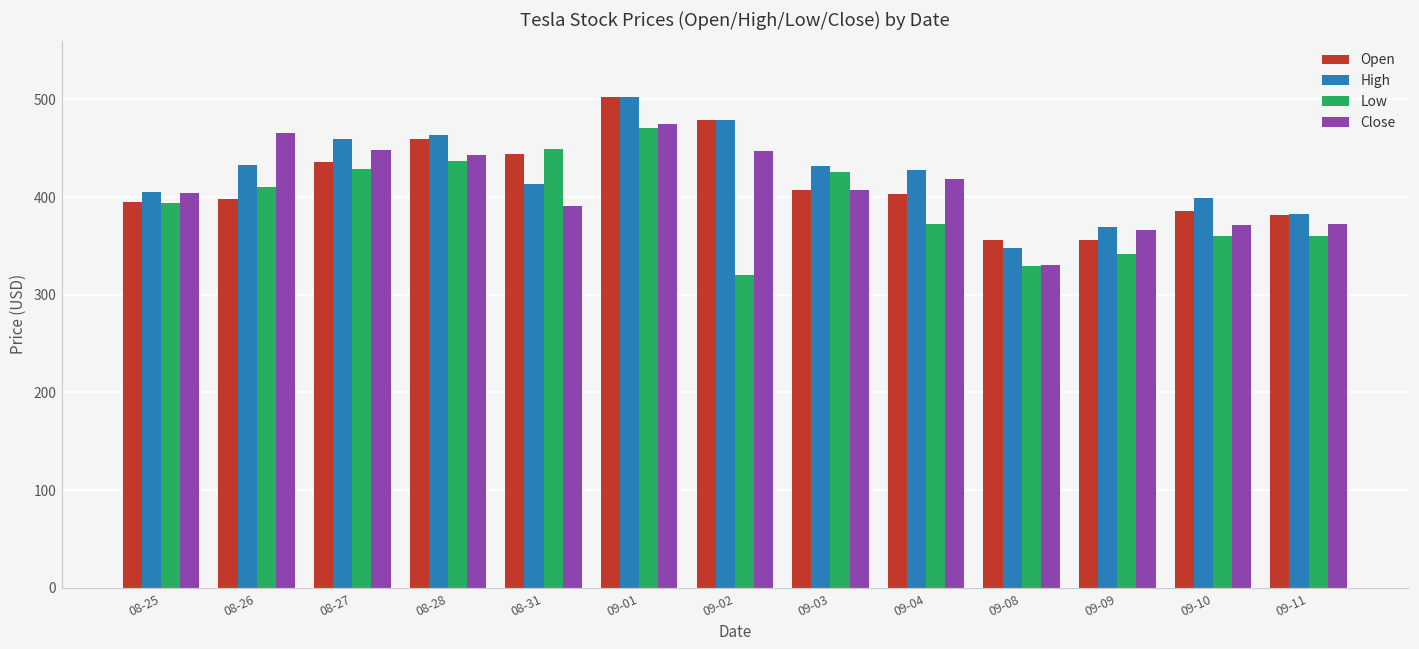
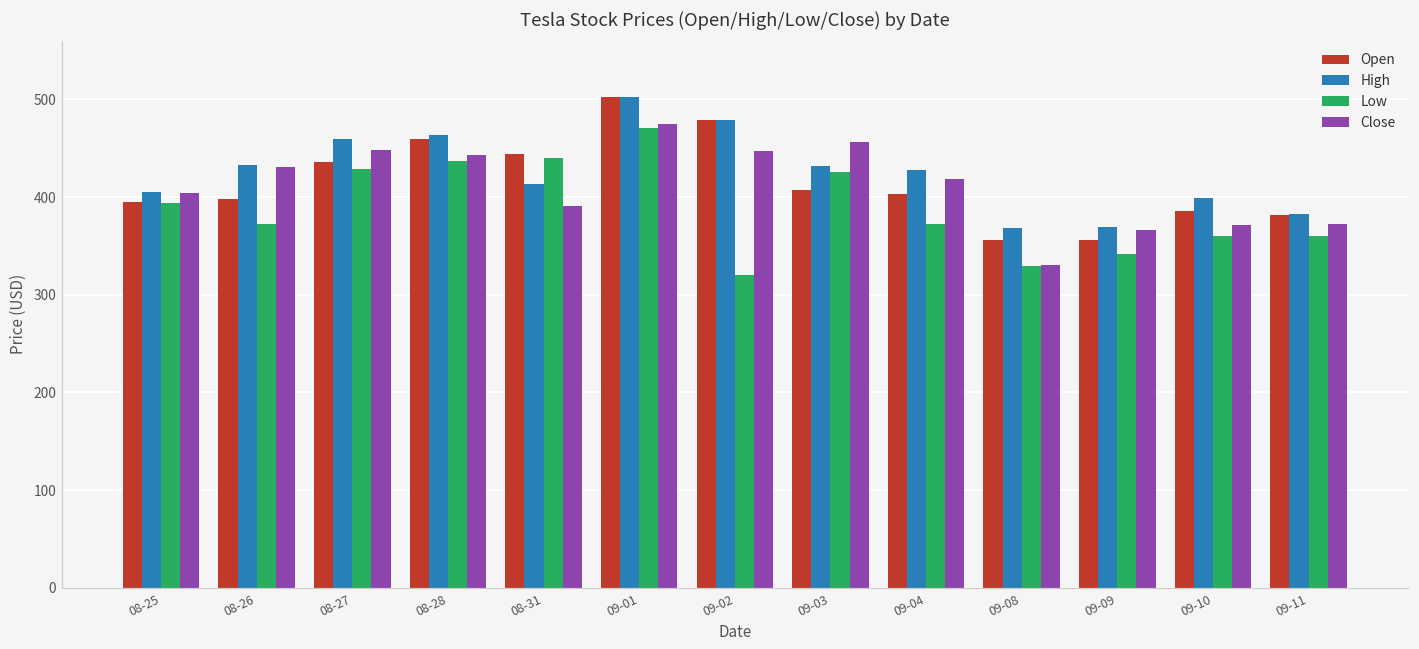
  {
    "Open": {
      "08-25": 390,
      "08-26": 400,
      "08-27": 440,
      "08-28": 460,
      "08-31": 440,
      "09-01": 500,
      "09-02": 480,
      "09-03": 410,
      "09-04": 400,
      "09-08": 360,
      "09-09": 360,
      "09-10": 390,
      "09-11": 380
    },
    "High": {
      "08-25": 410,
      "08-26": 430,
      "08-27": 460,
      "08-28": 460,
      "08-31": 410,
      "09-01": 500,
      "09-02": 480,
      "09-03": 430,
      "09-04": 430,
-     "09-08": 350,
+     "09-08": 370,
      "09-09": 370,
      "09-10": 400,
      "09-11": 380
    },
    "Low": {
      "08-25": 390,
-     "08-26": 410,
+     "08-26": 370,
      "08-27": 430,
      "08-28": 440,
-     "08-31": 450,
+     "08-31": 440,
      "09-01": 470,
      "09-02": 320,
      "09-03": 430,
      "09-04": 370,
      "09-08": 330,
      "09-09": 340,
      "09-10": 360,
      "09-11": 360
    },
    "Close": {
      "08-25": 400,
-     "08-26": 470,
+     "08-26": 430,
      "08-27": 450,
      "08-28": 440,
      "08-31": 390,
      "09-01": 480,
      "09-02": 450,
-     "09-03": 410,
+     "09-03": 460,
      "09-04": 420,
      "09-08": 330,
      "09-09": 370,
      "09-10": 370,
      "09-11": 370
    }
  }
